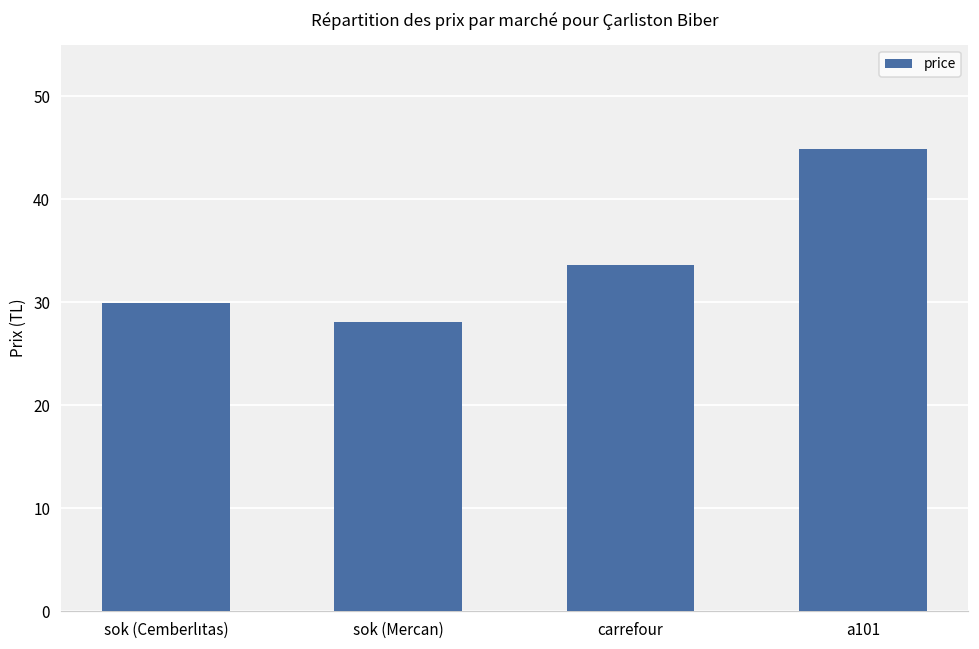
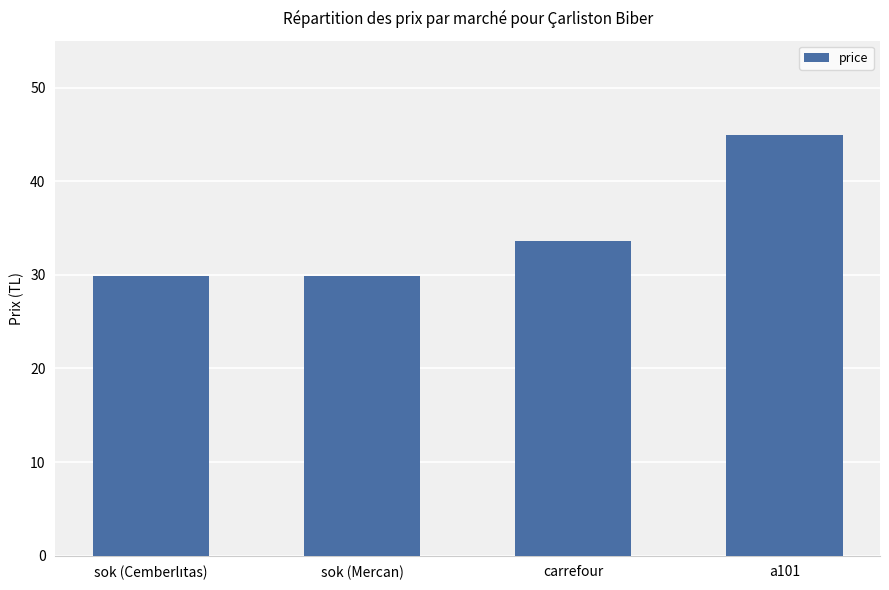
  {
    "sok (Cemberlıtas)": 30,
-   "sok (Mercan)": 28,
+   "sok (Mercan)": 30,
    "carrefour": 34,
    "a101": 45
  }
